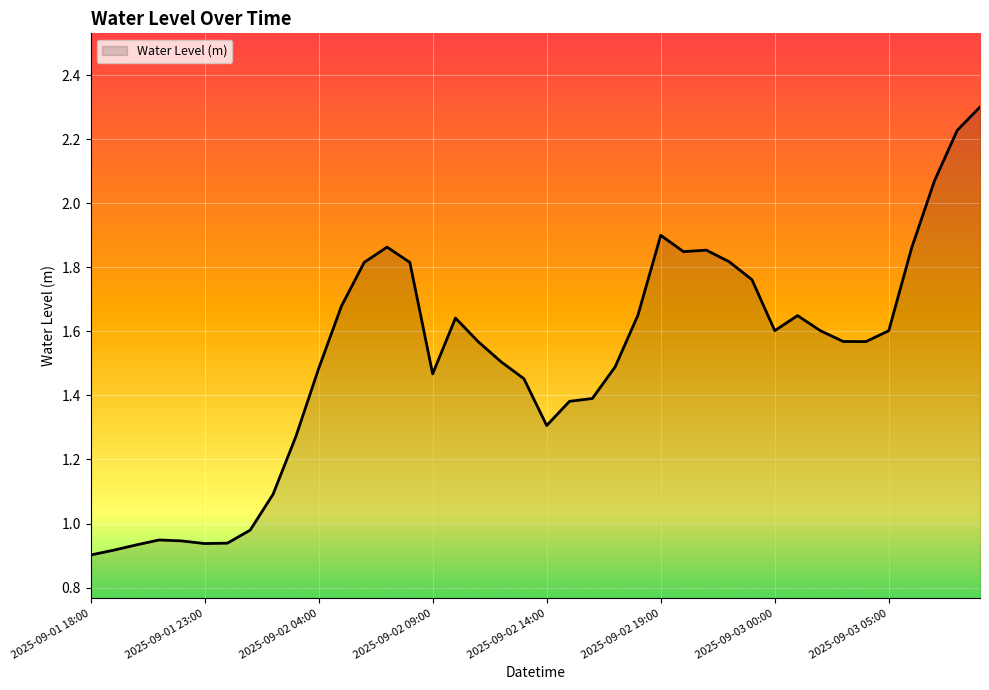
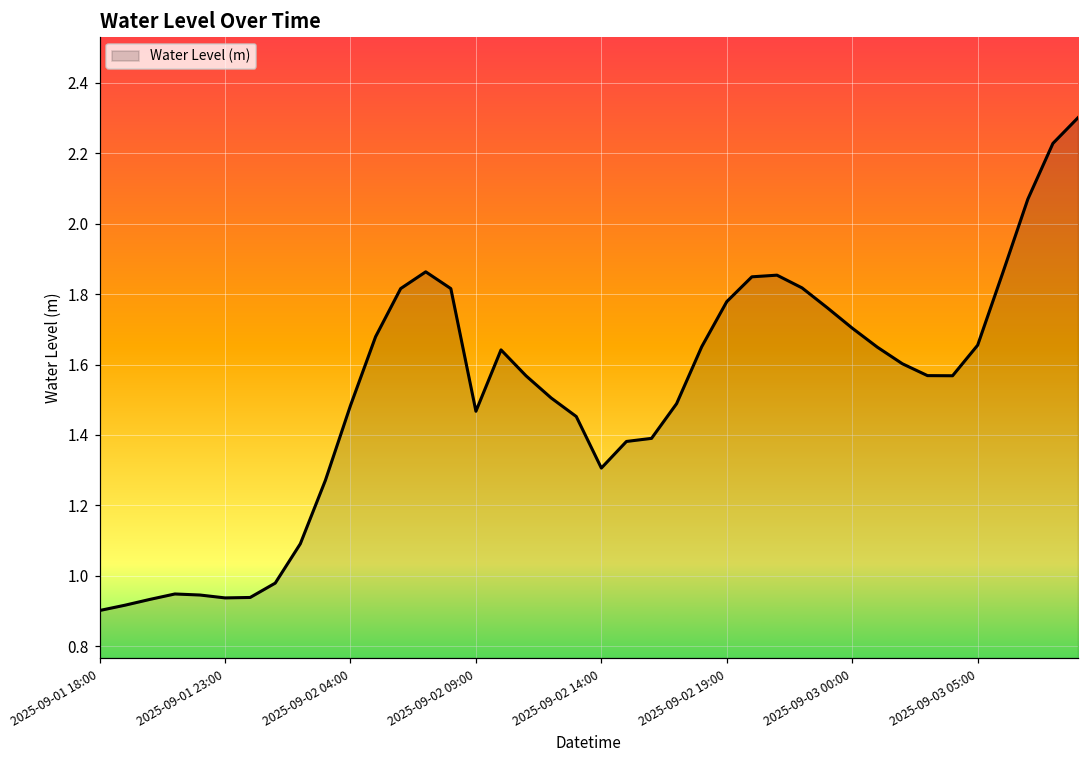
  {
    "2025-09-01 18:00": 0.90,
    "2025-09-01 23:00": 0.94,
    "2025-09-02 04:00": 1.48,
    "2025-09-02 09:00": 1.47,
    "2025-09-02 14:00": 1.31,
-   "2025-09-02 19:00": 1.90,
-   "2025-09-03 00:00": 1.60,
-   "2025-09-03 05:00": 1.60
+   "2025-09-02 19:00": 1.78,
+   "2025-09-03 00:00": 1.70,
+   "2025-09-03 05:00": 1.65
  }
